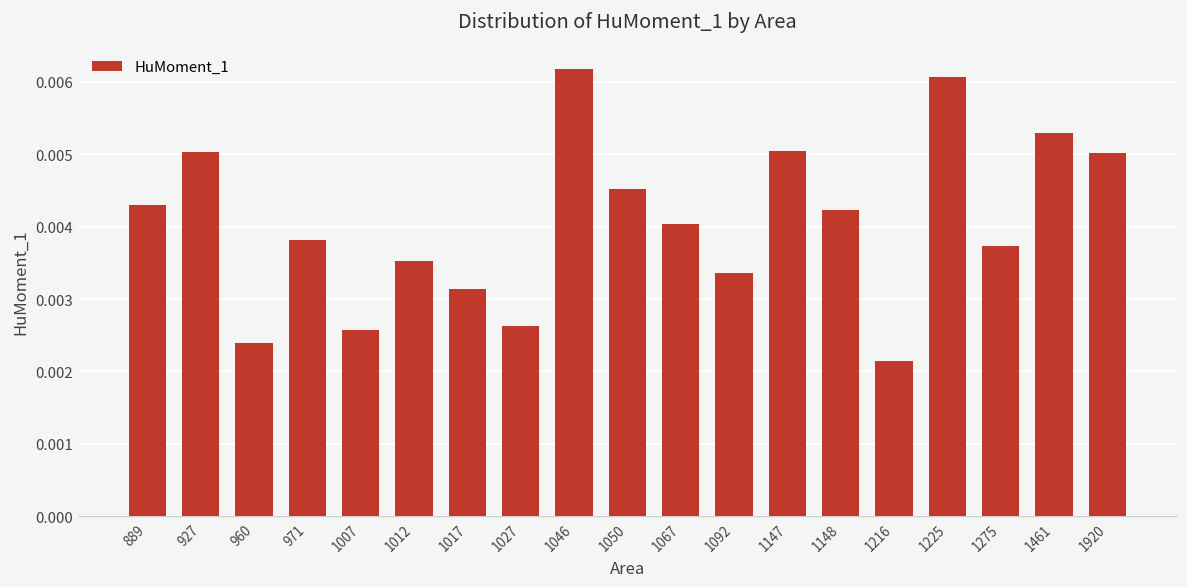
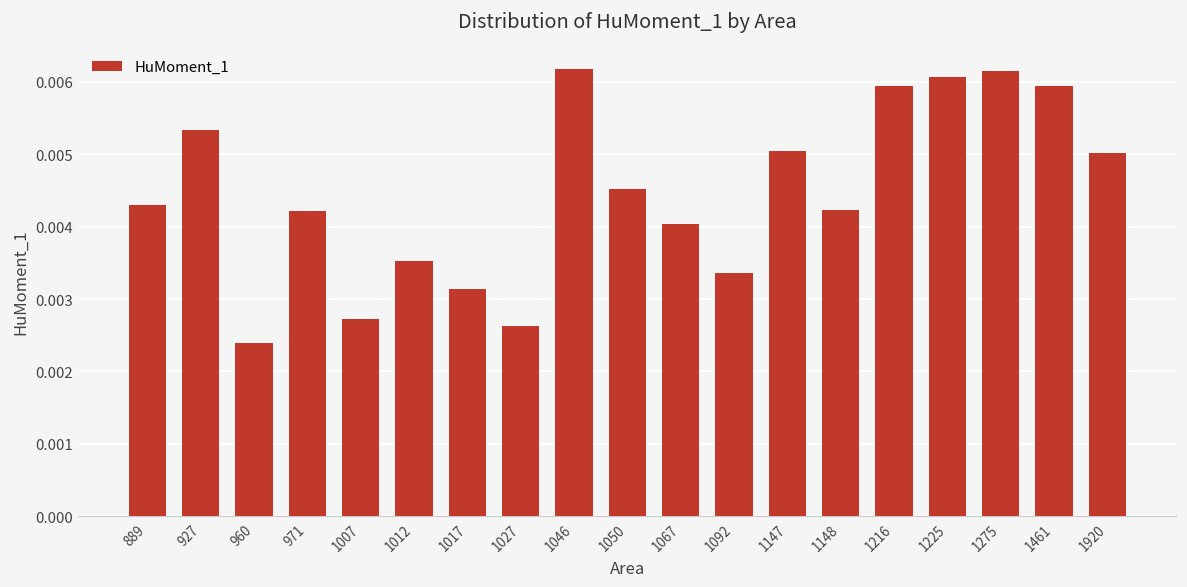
  {
    "889": 0.0043,
-   "927": 0.0050,
+   "927": 0.0053,
    "960": 0.0024,
-   "971": 0.0038,
-   "1007": 0.0026,
+   "971": 0.0042,
+   "1007": 0.0027,
    "1012": 0.0035,
    "1017": 0.0031,
    "1027": 0.0026,
    "1046": 0.0062,
    "1050": 0.0045,
    "1067": 0.0040,
    "1092": 0.0034,
    "1147": 0.0051,
    "1148": 0.0042,
-   "1216": 0.0021,
+   "1216": 0.0059,
    "1225": 0.0061,
-   "1275": 0.0037,
-   "1461": 0.0053,
+   "1275": 0.0062,
+   "1461": 0.0059,
    "1920": 0.0050
  }
